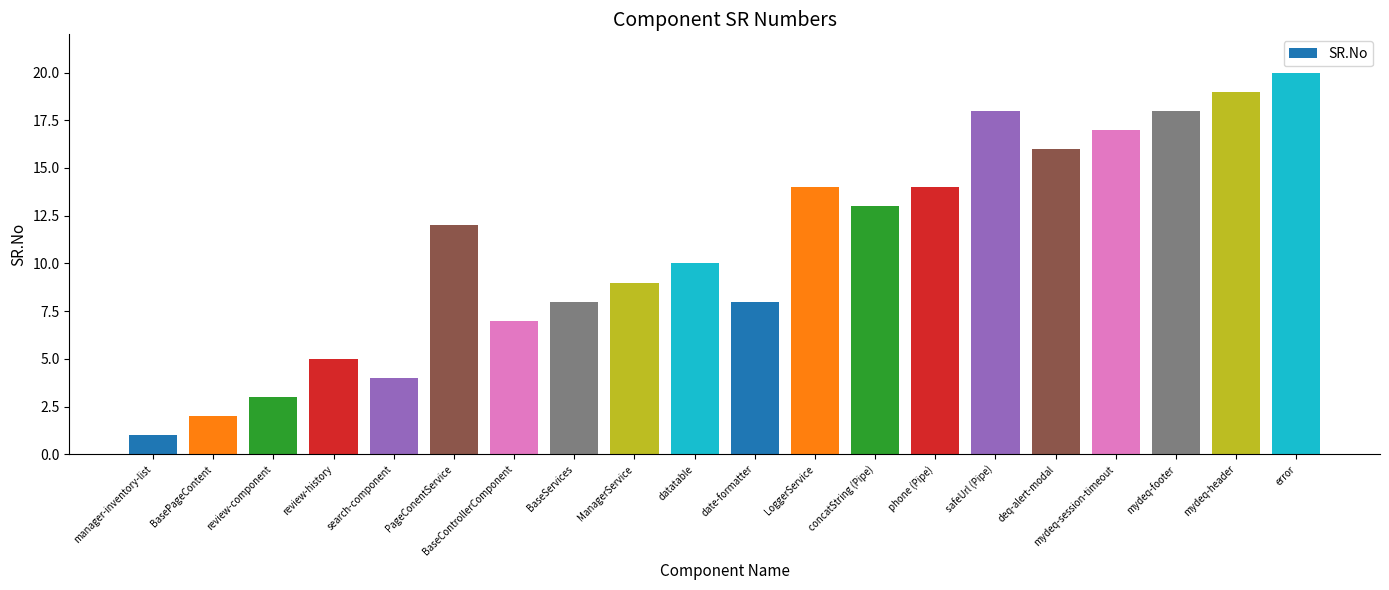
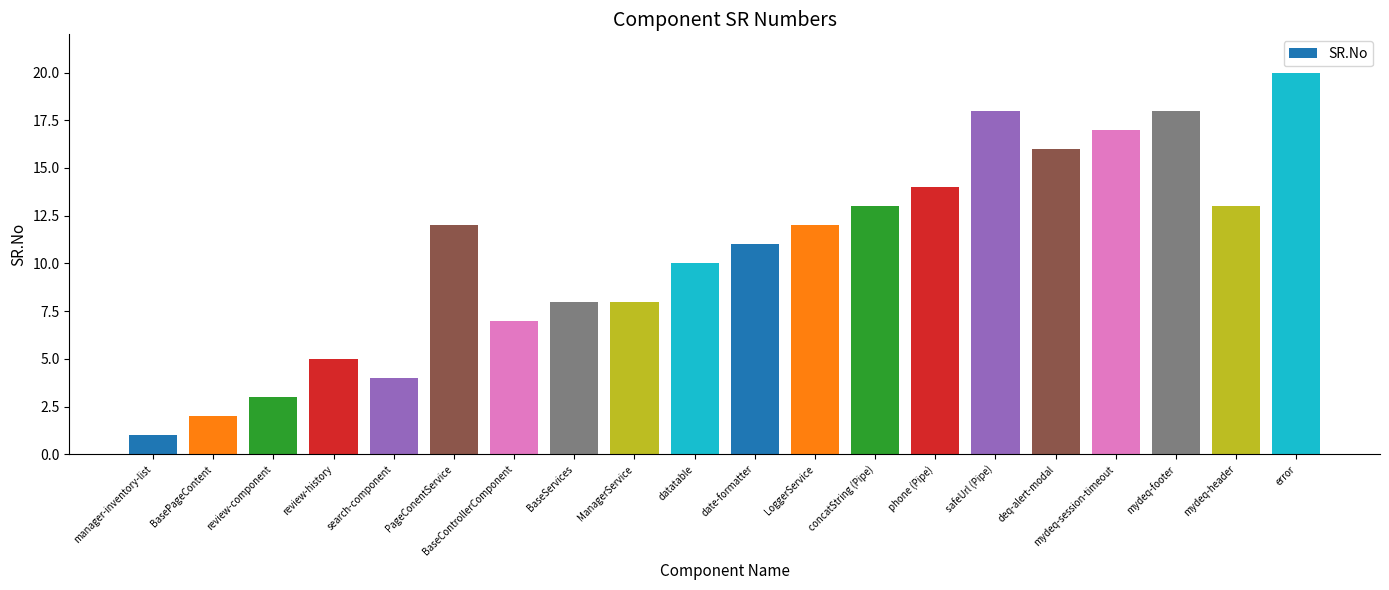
  {
    "manager-inventory-list": 1,
    "BasePageContent": 2,
    "review-component": 3,
    "review-history": 5,
    "search-component": 4,
    "PageConentService": 12,
    "BaseControllerComponent": 7,
    "BaseServices": 8,
-   "ManagerService": 9,
+   "ManagerService": 8,
    "datatable": 10,
-   "date-formatter": 8,
-   "LoggerService": 14,
+   "date-formatter": 11,
+   "LoggerService": 12,
    "concatString (Pipe)": 13,
    "phone (Pipe)": 14,
    "safeUrl (Pipe)": 18,
    "deq-alert-modal": 16,
    "mydeq-session-timeout": 17,
    "mydeq-footer": 18,
-   "mydeq-header": 19,
+   "mydeq-header": 13,
    "error": 20
  }
